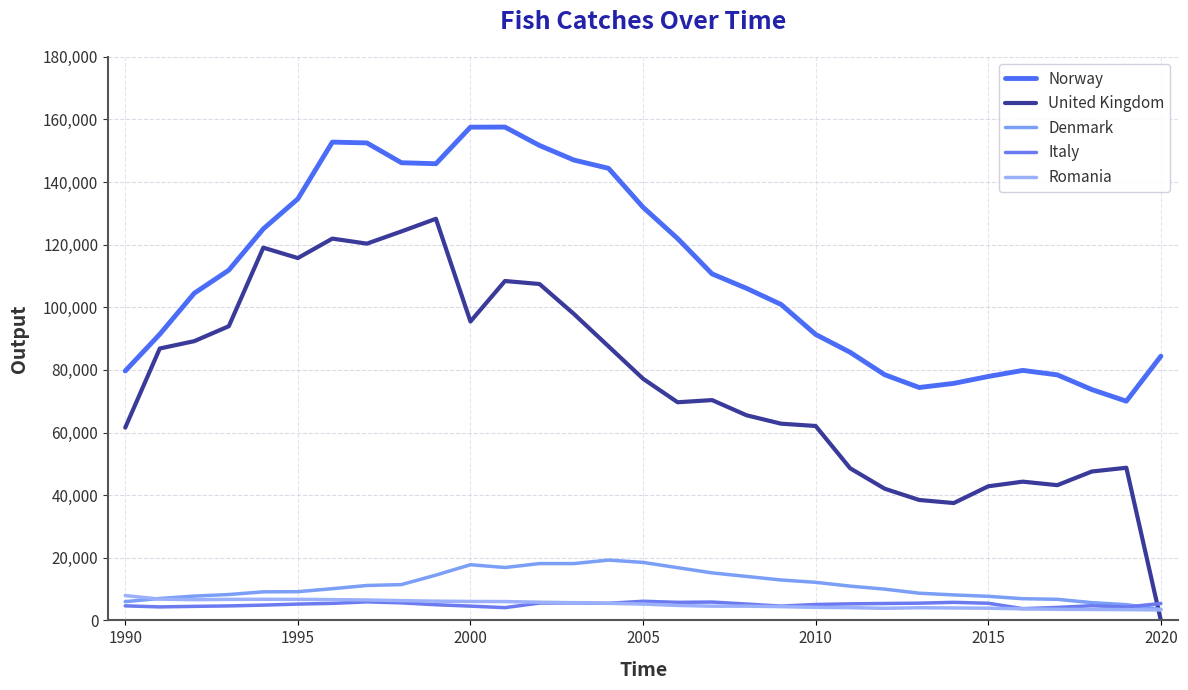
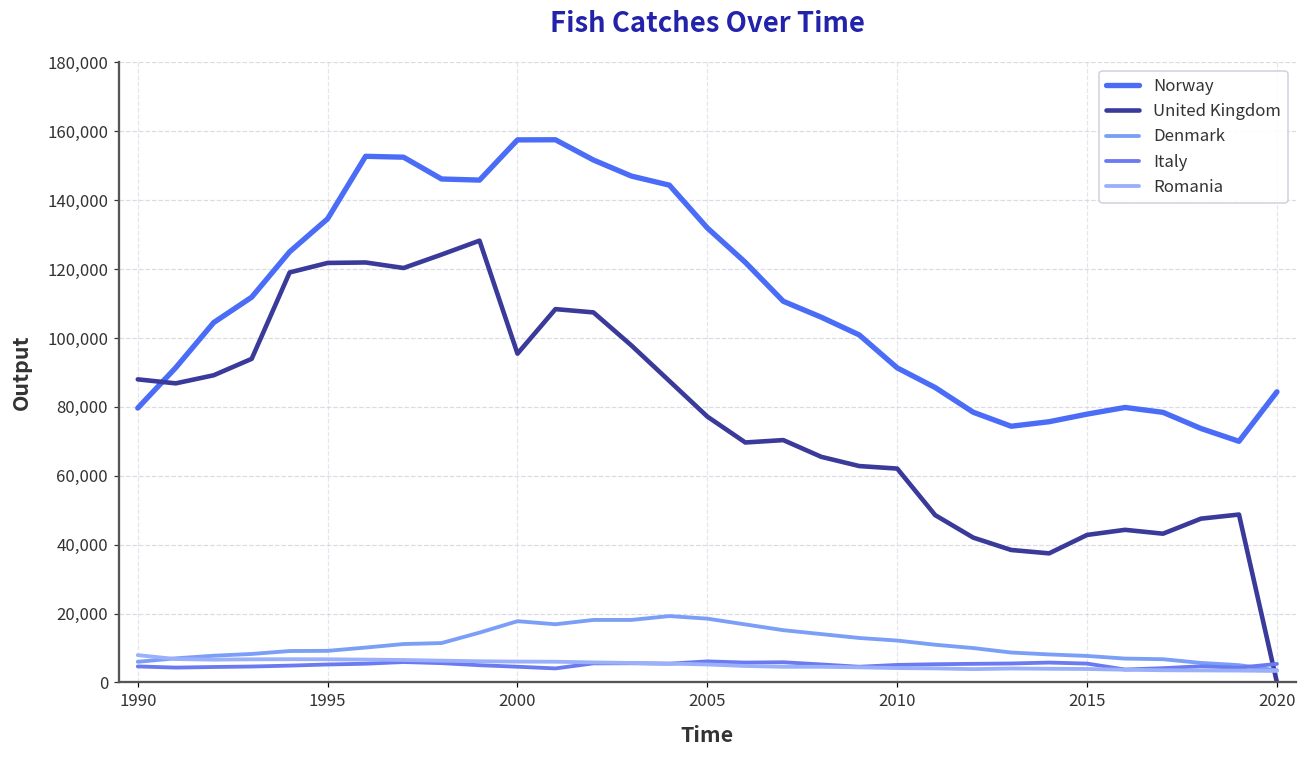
  {
    "United Kingdom": {
-     "1990": "62,000",
-     "1995": "116,000",
+     "1990": "88,000",
+     "1995": "122,000",
      "2000": "95,000",
      "2005": "77,000",
      "2010": "62,000",
      "2015": "43,000",
      "2020": "0"
    }
  }
